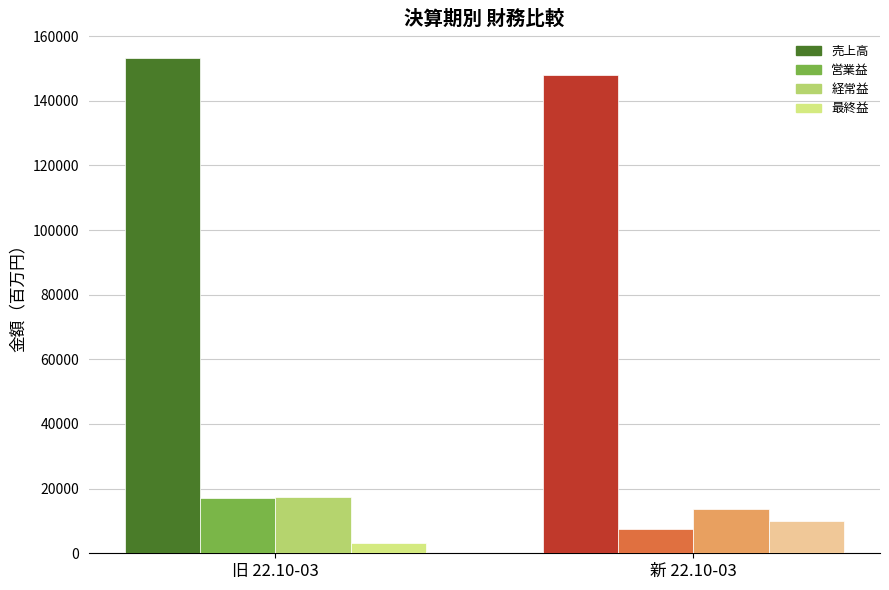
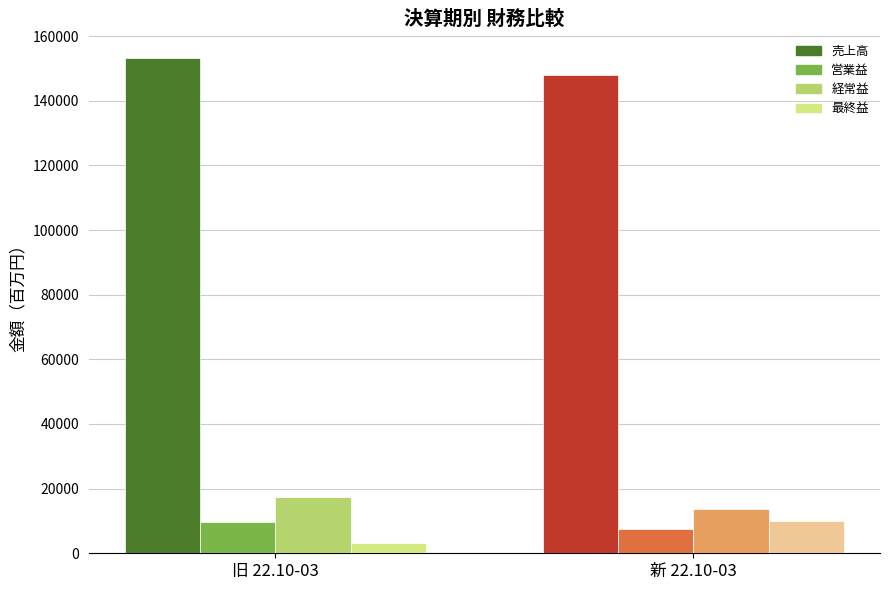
  {
    "売上高": {
      "旧 22.10-03": 153000,
      "新 22.10-03": 148000
    },
    "営業益": {
-     "旧 22.10-03": 17000,
+     "旧 22.10-03": 10000,
      "新 22.10-03": 7000
    }
  }
